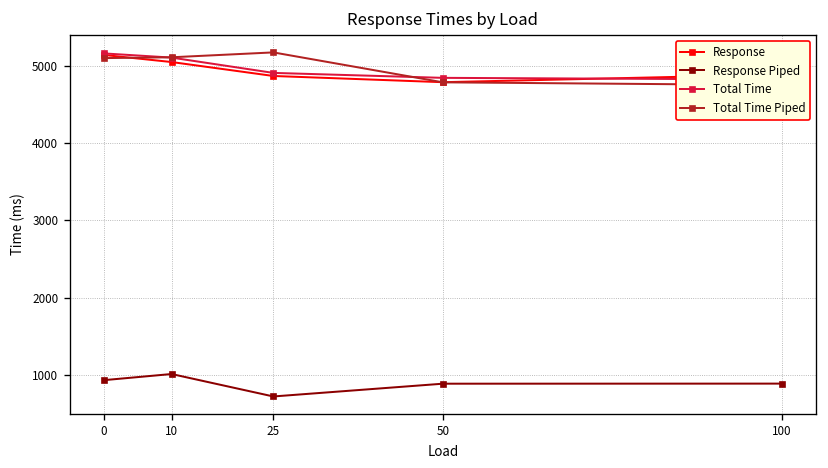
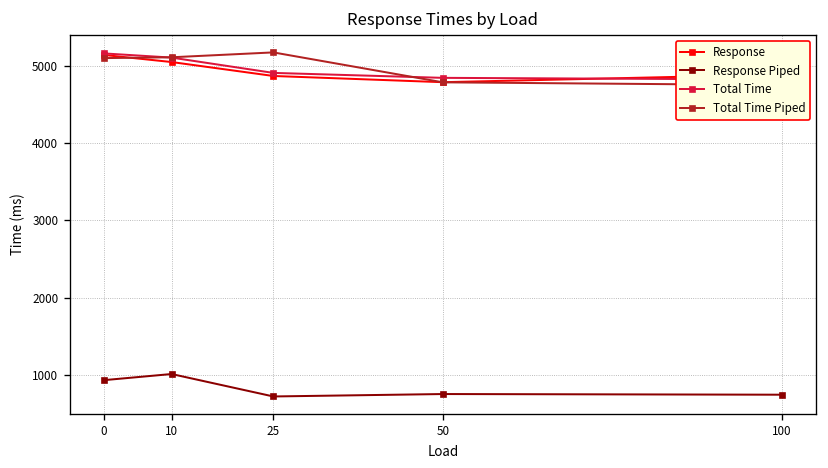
  {
    "Response": {
      "10": 5100
    },
    "Response Piped": {
      "0": 900,
      "10": 1000,
      "25": 700,
-     "50": 900,
-     "100": 900
+     "50": 800,
+     "100": 700
    }
  }
